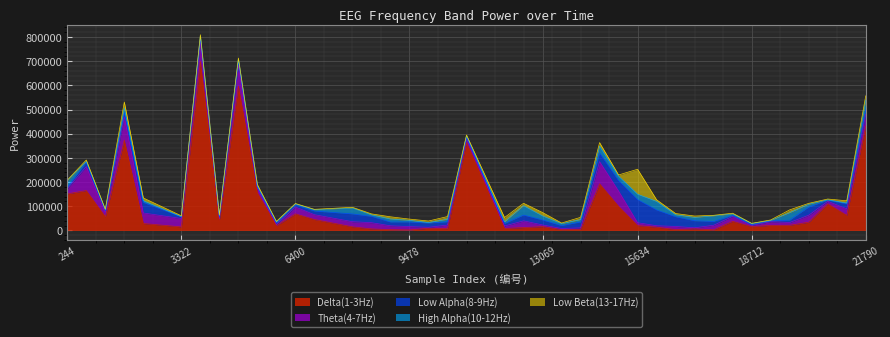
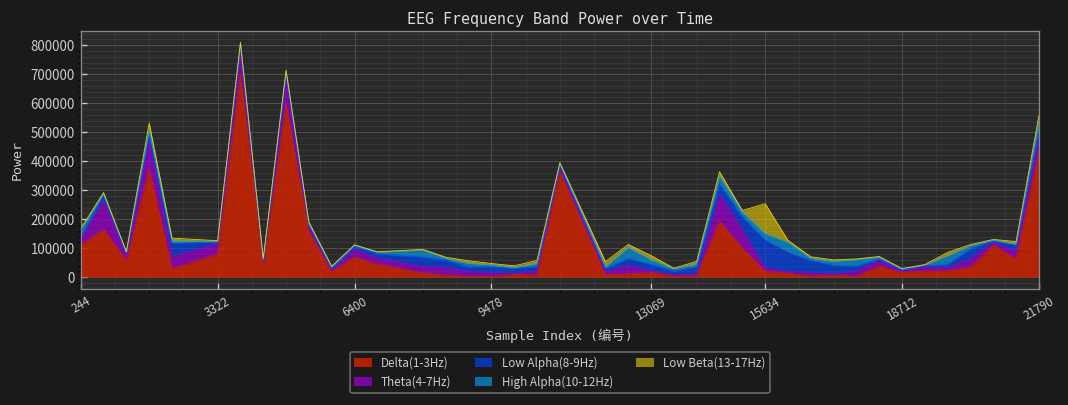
  {
    "Delta(1-3Hz)": {
-     "244": 150000,
-     "3322": 10000,
+     "244": 110000,
+     "3322": 80000,
      "6400": 70000,
      "9478": 0,
      "15634": 20000,
      "21790": 430000
    },
    "Theta(4-7Hz)": {
      "9478": 10000,
      "15634": 10000,
      "21790": 50000
    },
    "Low Alpha(8-9Hz)": {
      "13069": 20000,
      "15634": 100000,
      "21790": 20000
    },
    "High Alpha(10-12Hz)": {
      "13069": 20000,
      "15634": 20000,
      "21790": 40000
    },
    "Low Beta(13-17Hz)": {
      "13069": 10000,
      "15634": 100000,
      "21790": 20000
    }
  }
